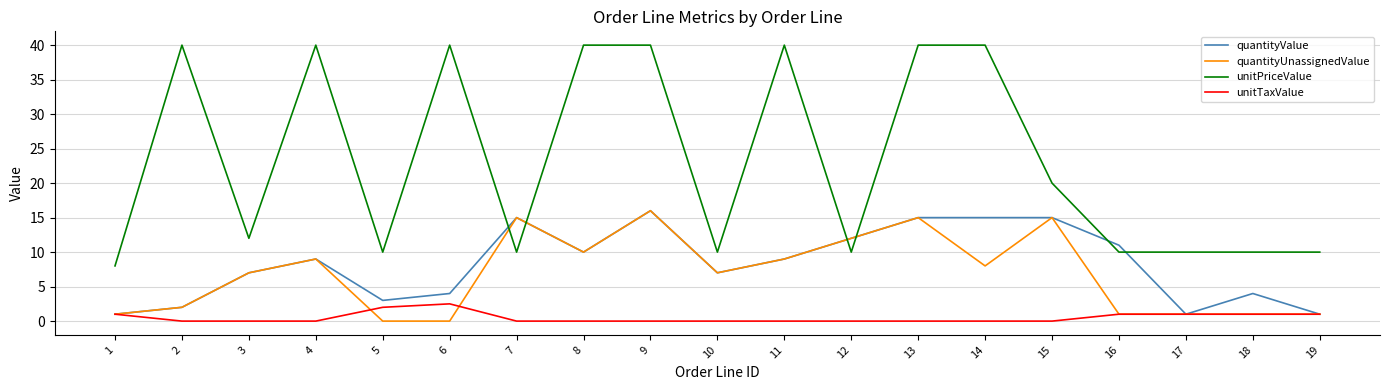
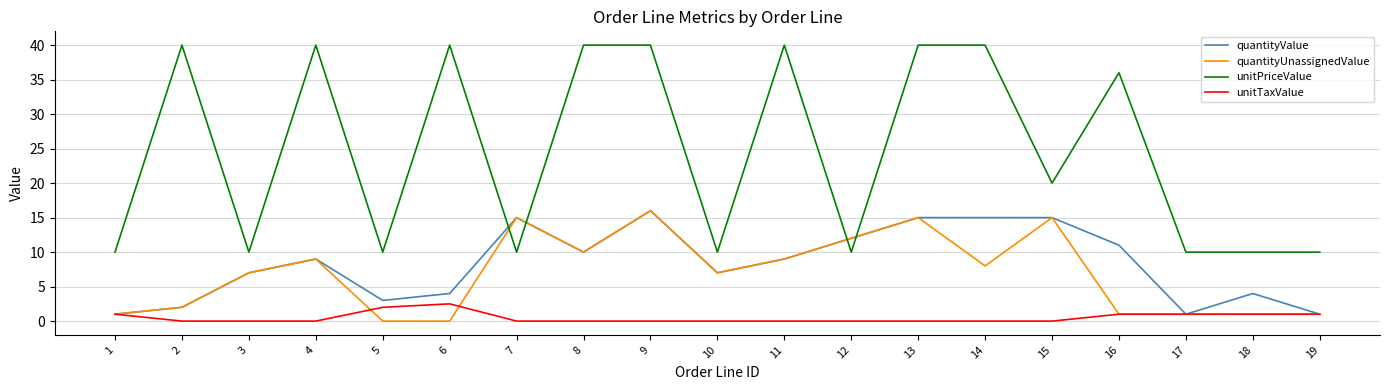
  {
    "quantityValue": {
      "5": 3,
      "6": 4,
      "14": 15,
      "16": 11,
      "18": 4
    },
    "quantityUnassignedValue": {
      "5": 0,
      "6": 0,
      "14": 8
    },
    "unitPriceValue": {
-     "1": 8,
+     "1": 10,
      "2": 40,
-     "3": 12,
+     "3": 10,
      "4": 40,
      "5": 10,
      "6": 40,
      "7": 10,
      "8": 40,
      "9": 40,
      "10": 10,
      "11": 40,
      "12": 10,
      "13": 40,
      "14": 40,
      "15": 20,
-     "16": 10,
+     "16": 36,
      "17": 10,
      "18": 10,
      "19": 10
    },
    "unitTaxValue": {
      "2": 0,
      "3": 0,
      "4": 0,
      "5": 2,
      "6": 3,
      "7": 0,
      "8": 0,
      "9": 0,
      "10": 0,
      "11": 0,
      "12": 0,
      "13": 0,
      "14": 0,
      "15": 0
    }
  }
